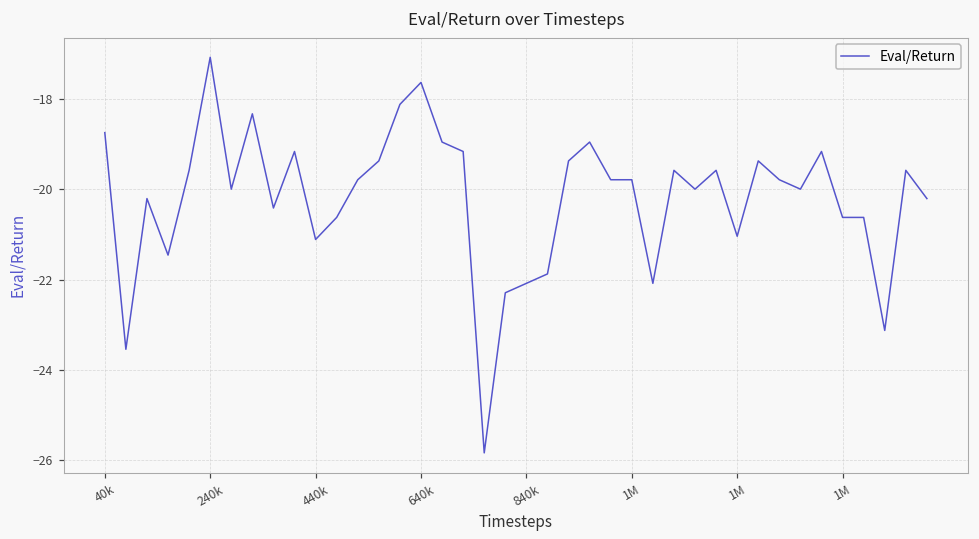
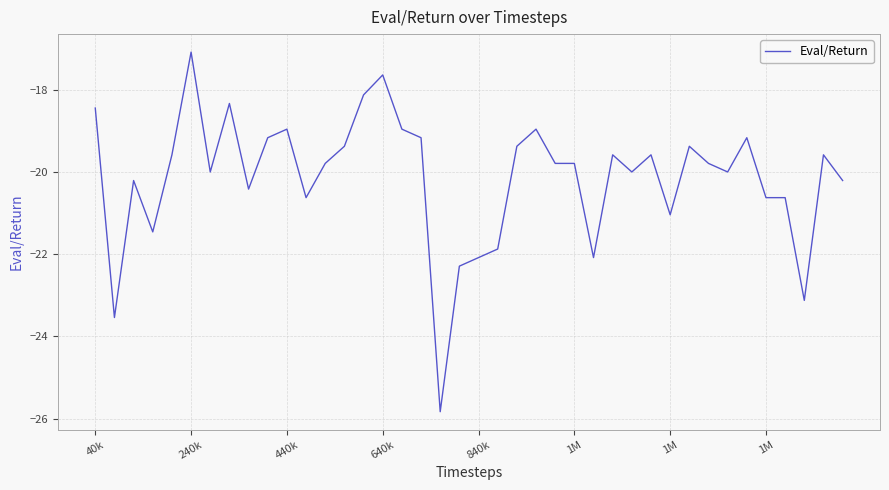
  {
-   "40k": -18.8,
+   "40k": -18.4,
    "240k": -17.1,
-   "440k": -21.1,
+   "440k": -19.0,
    "640k": -17.6,
    "840k": -22.1
  }
